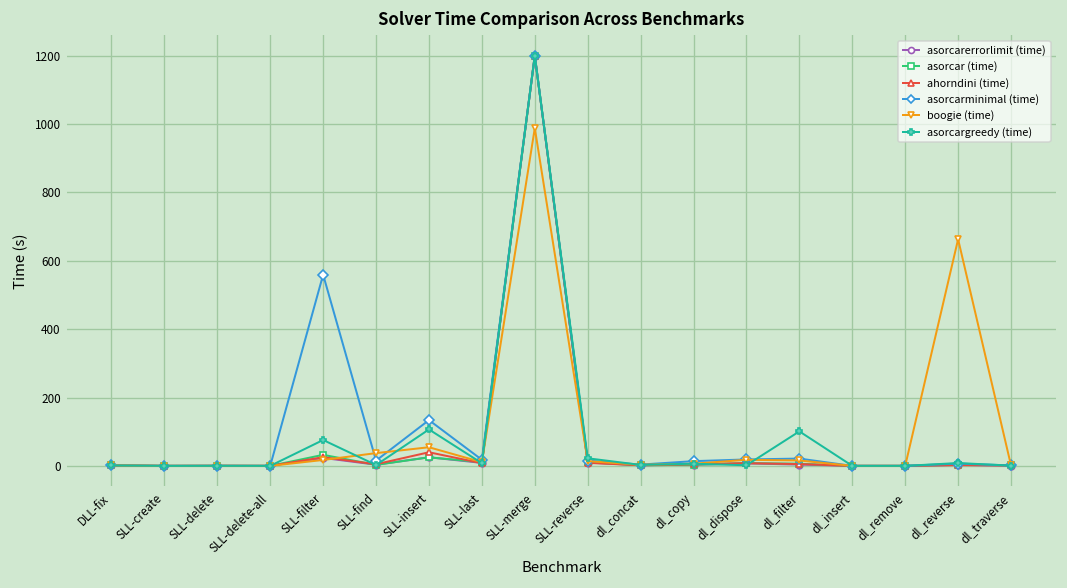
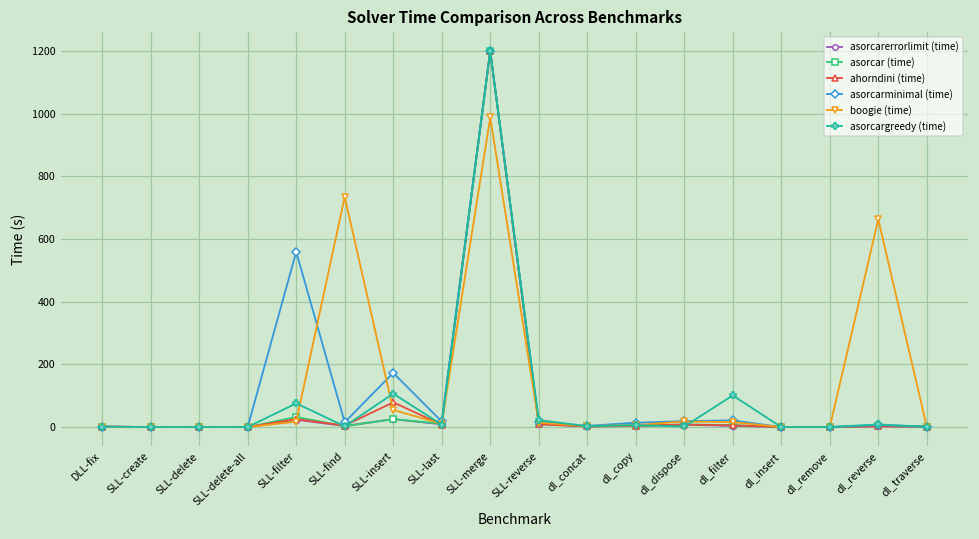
  {
    "ahorndini (time)": {
-     "SLL-insert": 40
+     "SLL-insert": 80
    },
    "asorcarminimal (time)": {
      "SLL-filter": 560,
      "SLL-find": 20,
-     "SLL-insert": 130
+     "SLL-insert": 170
    },
    "boogie (time)": {
-     "SLL-find": 40,
+     "SLL-find": 730,
      "SLL-insert": 50,
      "SLL-merge": 990,
      "dl_reverse": 660
    }
  }
